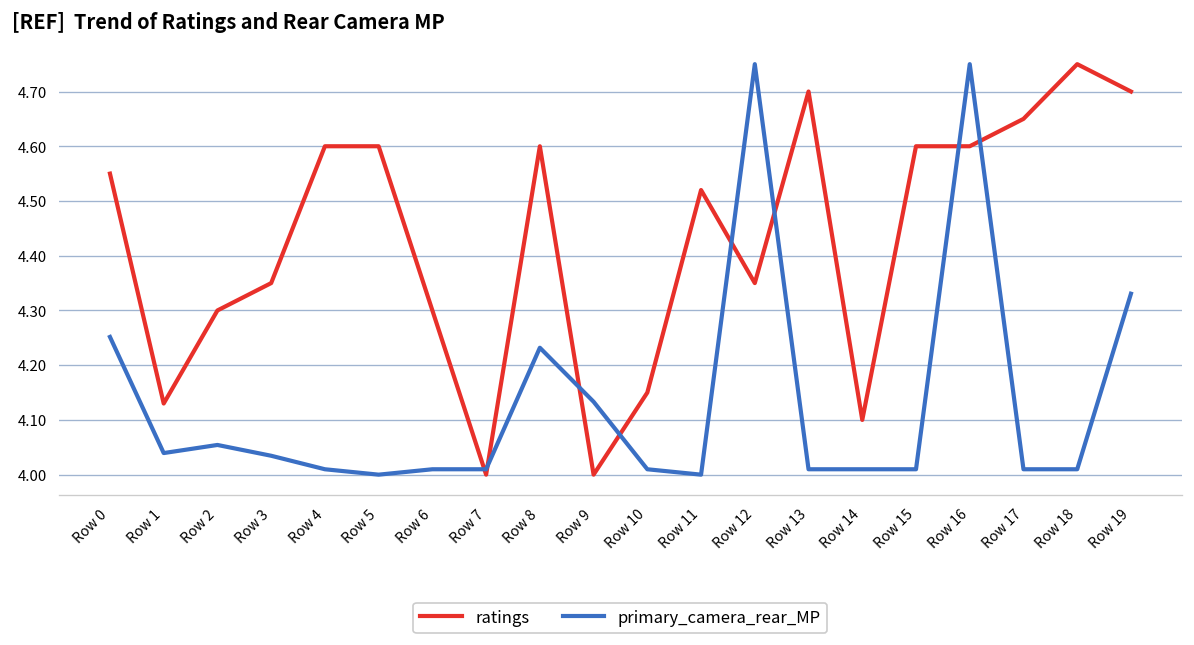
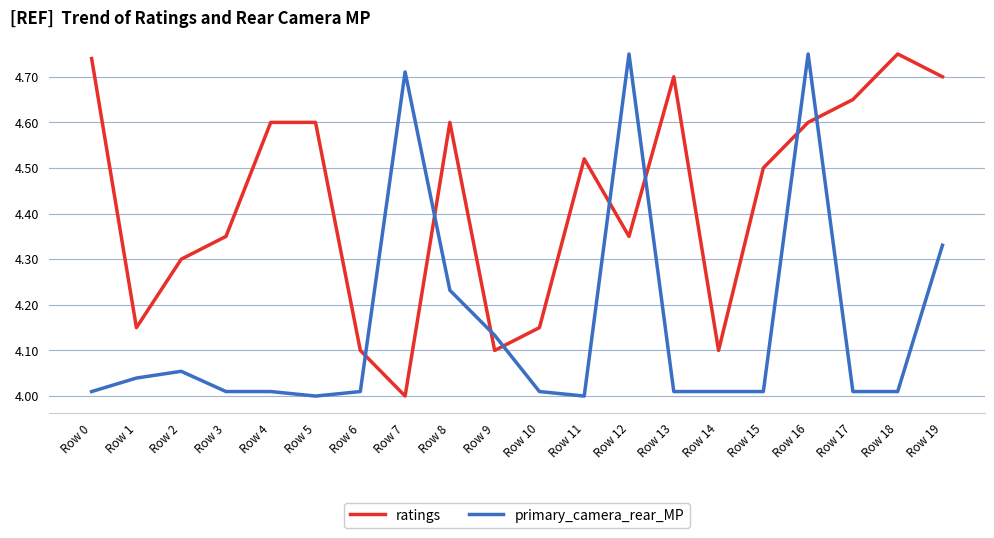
  {
    "ratings": {
-     "Row 0": 4.55,
-     "Row 1": 4.13,
+     "Row 0": 4.74,
+     "Row 1": 4.15,
      "Row 2": 4.30,
      "Row 3": 4.35,
      "Row 4": 4.60,
      "Row 5": 4.60,
-     "Row 6": 4.3,
+     "Row 6": 4.1,
      "Row 7": 4.00,
      "Row 8": 4.60,
-     "Row 9": 4.0,
+     "Row 9": 4.1,
      "Row 10": 4.15,
      "Row 11": 4.52,
      "Row 12": 4.35,
      "Row 13": 4.70,
      "Row 14": 4.10,
-     "Row 15": 4.6,
+     "Row 15": 4.5,
      "Row 16": 4.60,
      "Row 17": 4.65,
      "Row 18": 4.75,
      "Row 19": 4.70
    },
    "primary_camera_rear_MP": {
-     "Row 0": 4.25,
+     "Row 0": 4.01,
      "Row 1": 4.04,
      "Row 2": 4.05,
-     "Row 3": 4.03,
+     "Row 3": 4.01,
      "Row 4": 4.01,
      "Row 5": 4.00,
      "Row 6": 4.01,
-     "Row 7": 4.01,
+     "Row 7": 4.71,
      "Row 8": 4.23,
      "Row 9": 4.13,
      "Row 10": 4.01,
      "Row 11": 4.00,
      "Row 12": 4.75,
      "Row 13": 4.01,
      "Row 14": 4.01,
      "Row 15": 4.01,
      "Row 16": 4.75,
      "Row 17": 4.01,
      "Row 18": 4.01,
      "Row 19": 4.33
    }
  }
